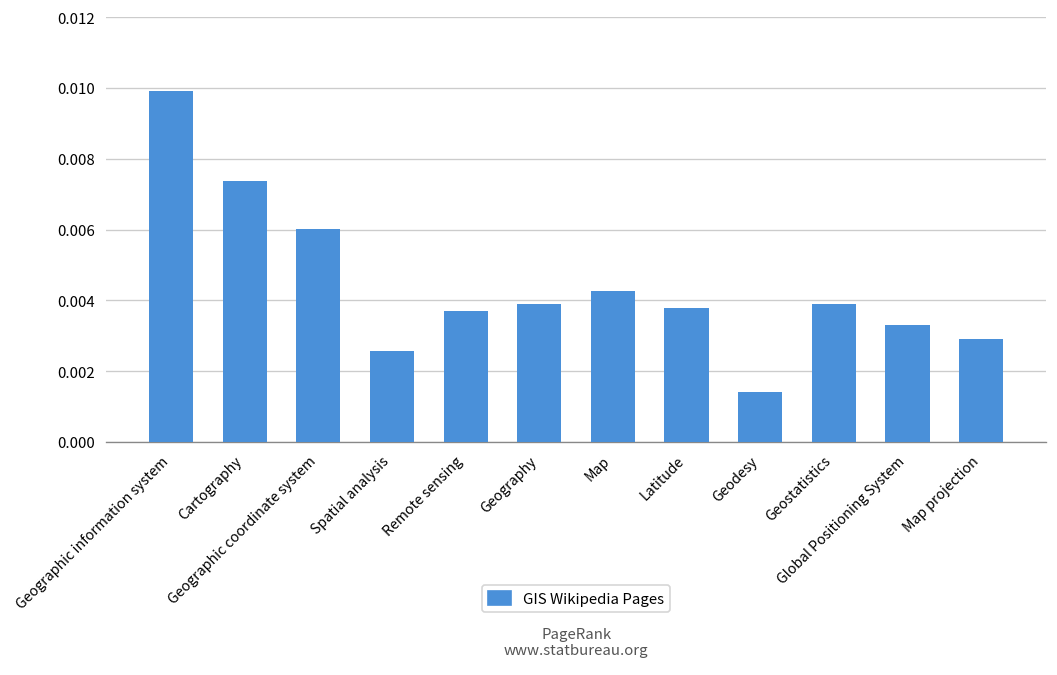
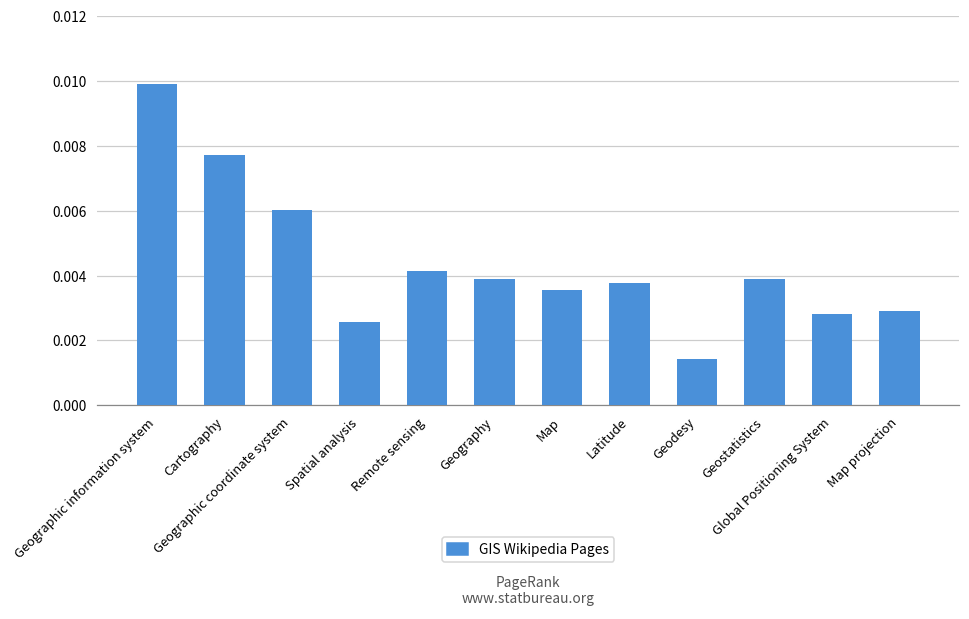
  {
    "Geographic information system": 0.0099,
-   "Cartography": 0.0074,
+   "Cartography": 0.0077,
    "Geographic coordinate system": 0.0060,
    "Spatial analysis": 0.0026,
-   "Remote sensing": 0.0037,
+   "Remote sensing": 0.0041,
    "Geography": 0.0039,
-   "Map": 0.0043,
+   "Map": 0.0036,
    "Latitude": 0.0038,
    "Geodesy": 0.0014,
    "Geostatistics": 0.0039,
-   "Global Positioning System": 0.0033,
+   "Global Positioning System": 0.0028,
    "Map projection": 0.0029
  }
